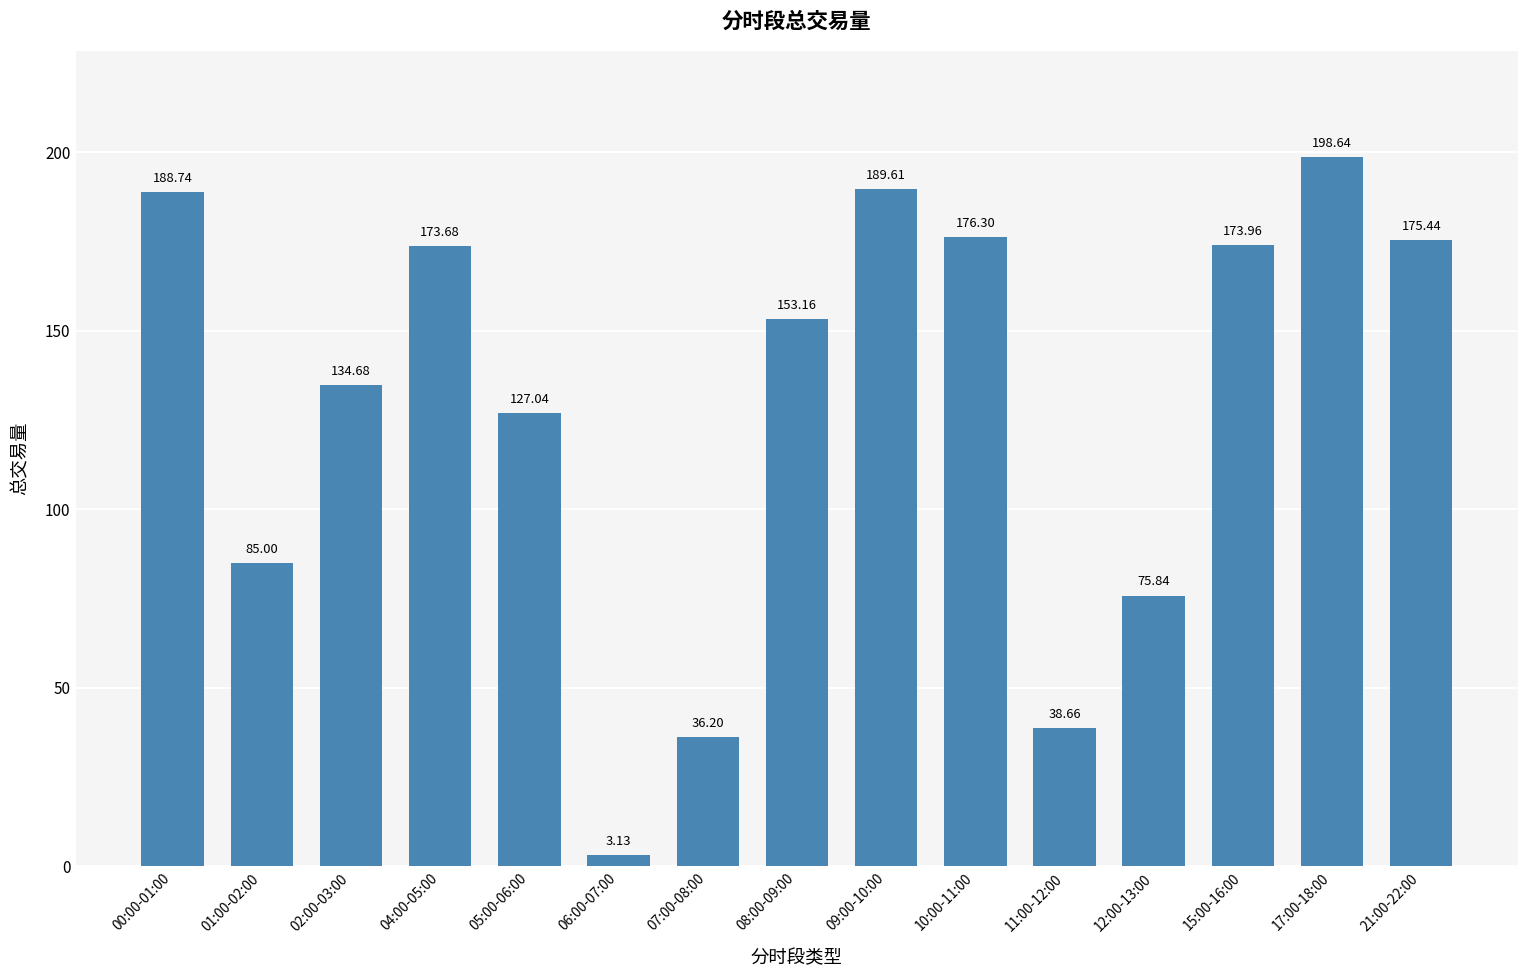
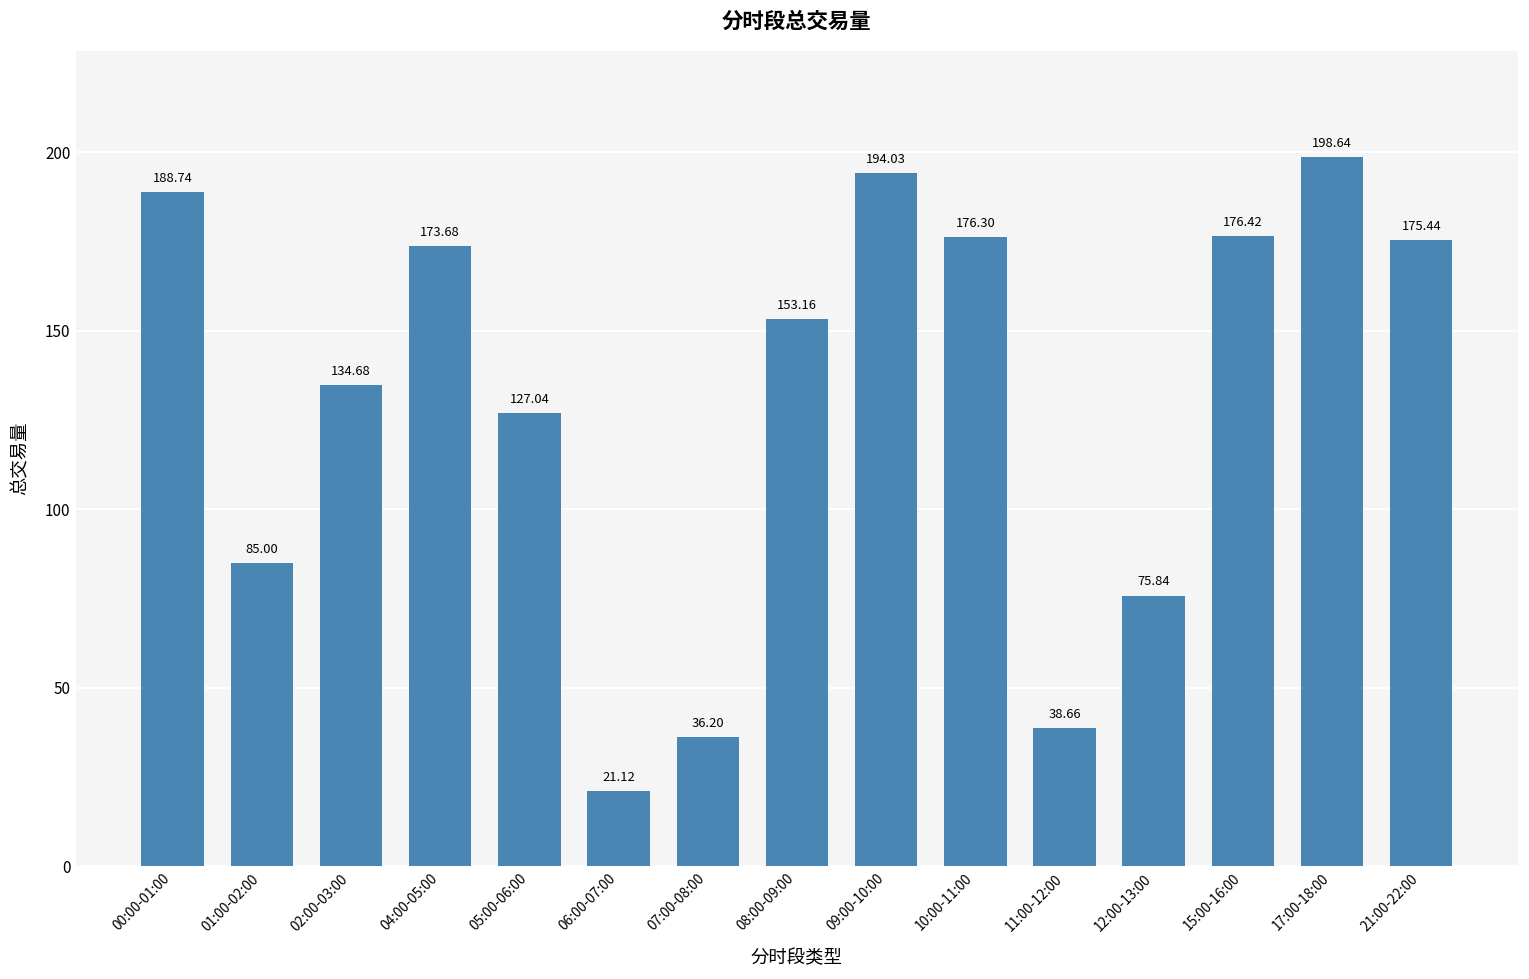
  {
    "00:00-01:00": 188.74,
    "01:00-02:00": 85.00,
    "02:00-03:00": 134.68,
    "04:00-05:00": 173.68,
    "05:00-06:00": 127.04,
-   "06:00-07:00": 3.13,
+   "06:00-07:00": 21.12,
    "07:00-08:00": 36.20,
    "08:00-09:00": 153.16,
-   "09:00-10:00": 189.61,
+   "09:00-10:00": 194.03,
    "10:00-11:00": 176.30,
    "11:00-12:00": 38.66,
    "12:00-13:00": 75.84,
-   "15:00-16:00": 173.96,
+   "15:00-16:00": 176.42,
    "17:00-18:00": 198.64,
    "21:00-22:00": 175.44
  }
